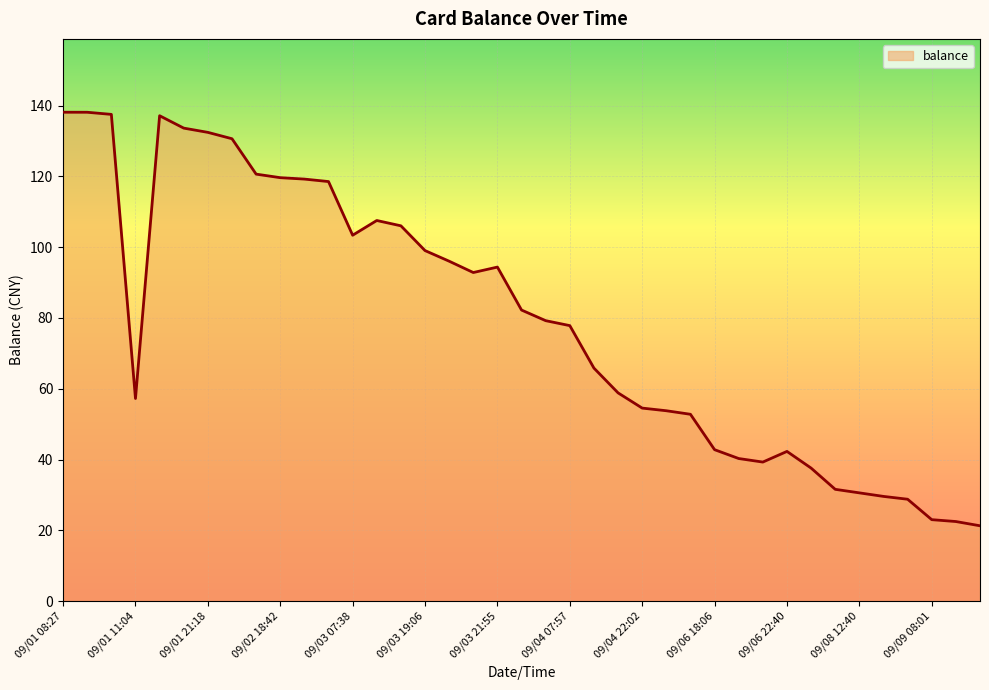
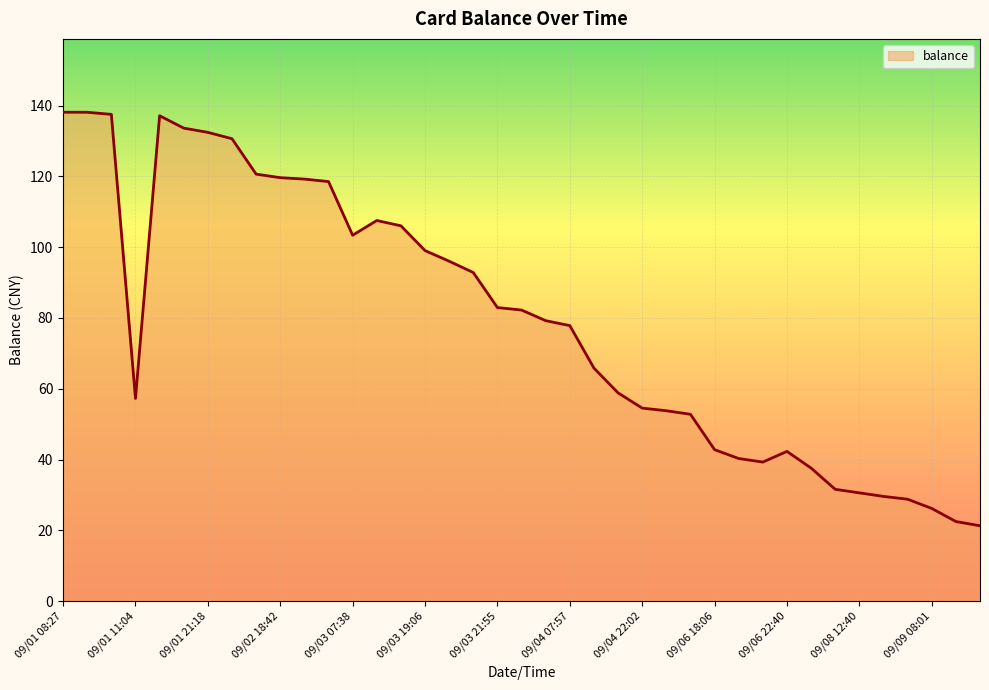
  {
    "09/01 08:27": 138,
    "09/01 11:04": 57,
    "09/01 21:18": 132,
    "09/02 18:42": 120,
    "09/03 07:38": 103,
-   "09/03 21:55": 94,
+   "09/03 21:55": 83,
    "09/04 07:57": 78,
    "09/04 22:02": 55,
    "09/06 22:40": 42,
    "09/08 12:40": 31,
-   "09/09 08:01": 23
+   "09/09 08:01": 26
  }
